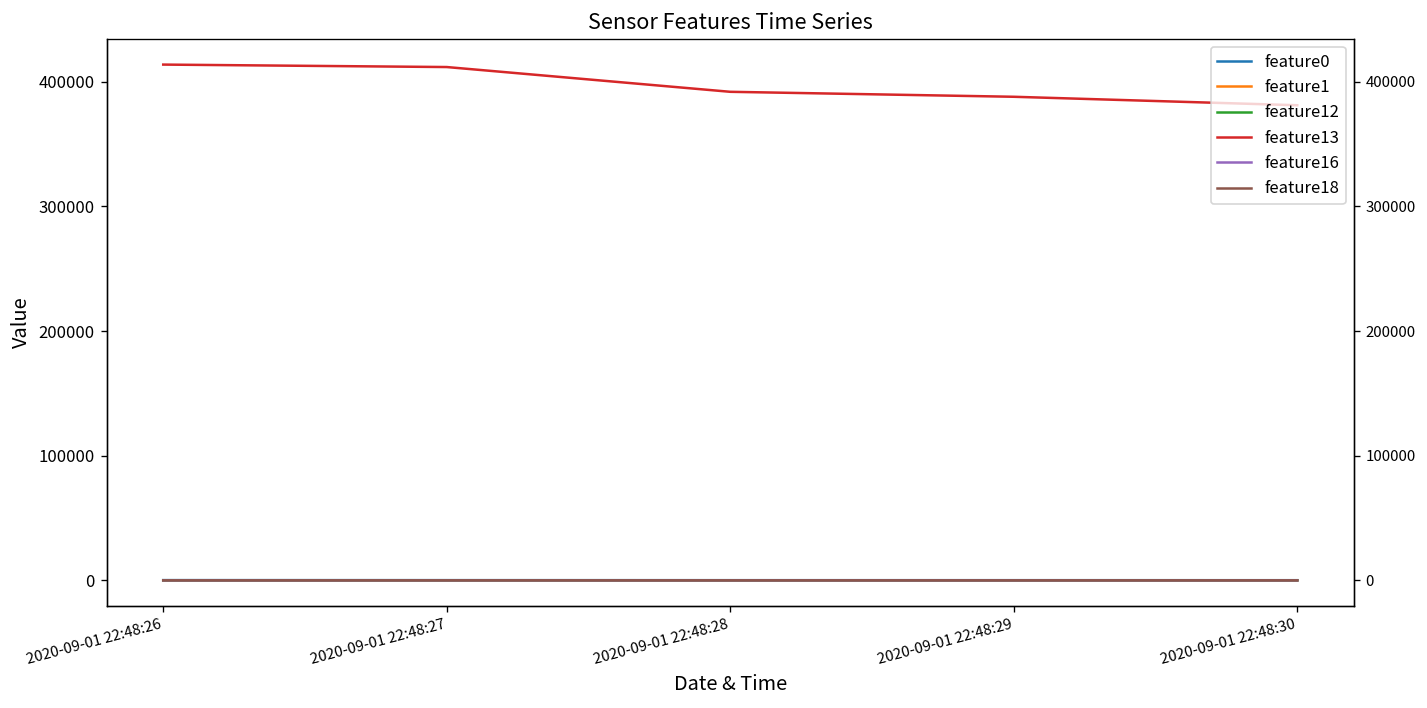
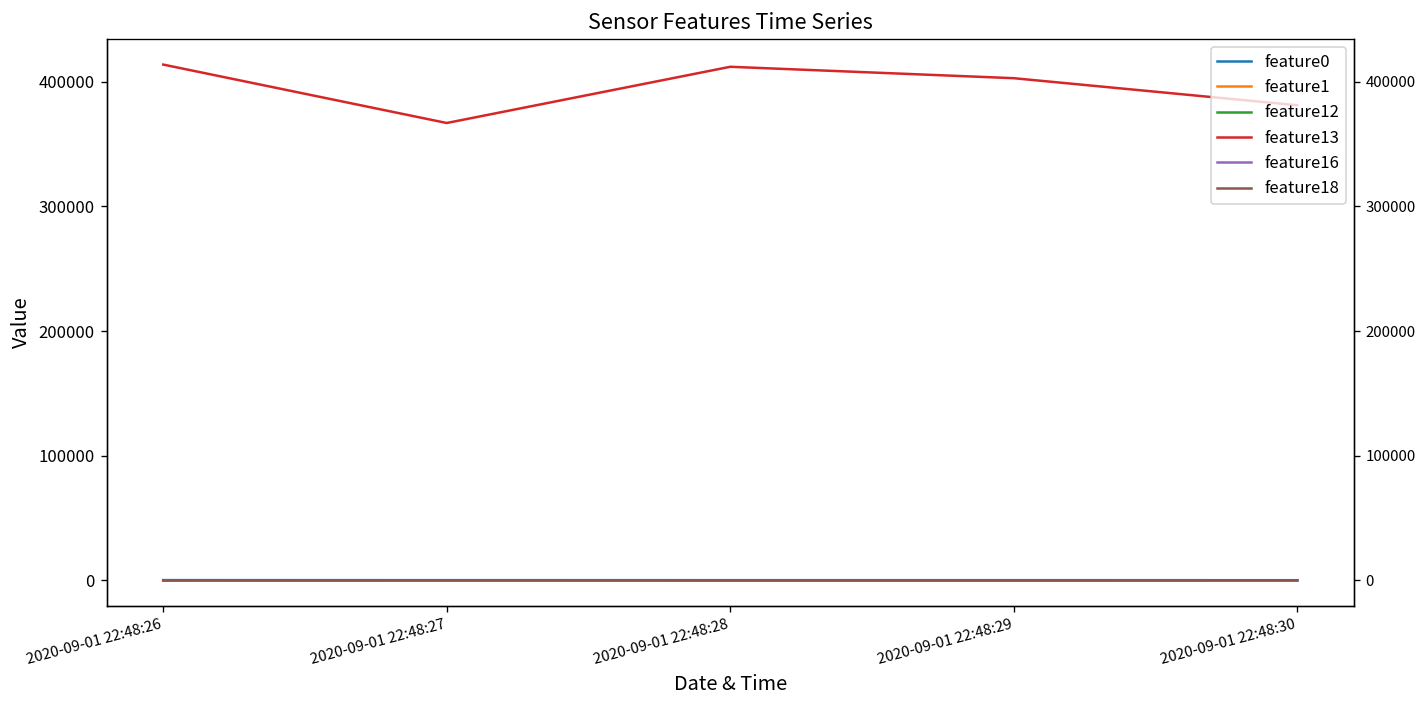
  {
    "feature13": {
      "2020-09-01 22:48:26": 414000,
-     "2020-09-01 22:48:27": 412000,
-     "2020-09-01 22:48:28": 392000,
-     "2020-09-01 22:48:29": 388000
+     "2020-09-01 22:48:27": 367000,
+     "2020-09-01 22:48:28": 412000,
+     "2020-09-01 22:48:29": 403000
    }
  }
